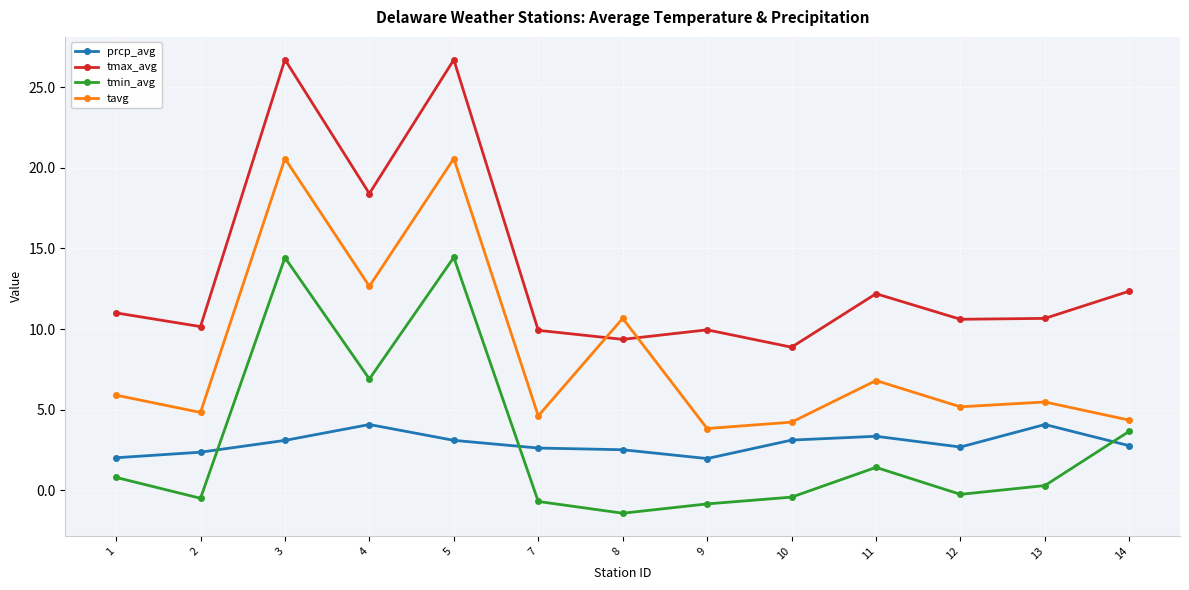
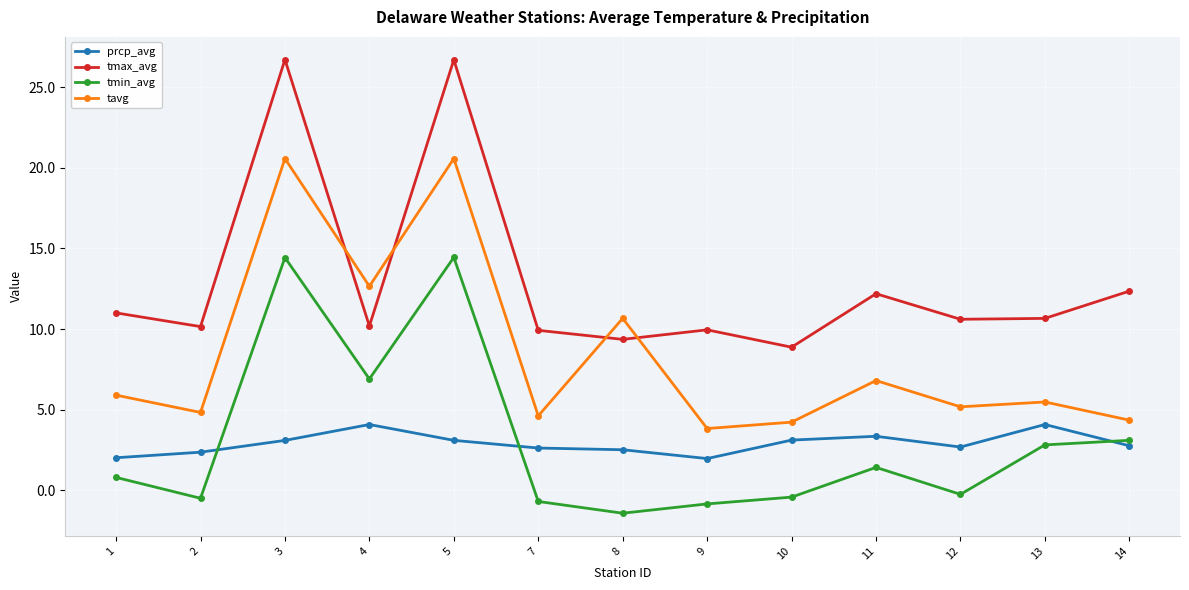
  {
    "prcp_avg": {
      "1": 2.0,
      "2": 2.4,
      "3": 3.1,
      "4": 4.1,
      "5": 3.1,
      "7": 2.6,
      "8": 2.5,
      "9": 2.0,
      "10": 3.1,
      "11": 3.3,
      "12": 2.7,
      "13": 4.1,
      "14": 2.8
    },
    "tmax_avg": {
      "1": 11.0,
      "2": 10.2,
      "3": 26.7,
-     "4": 18.4,
+     "4": 10.2,
      "5": 26.7,
      "7": 9.9,
      "8": 9.4,
      "9": 9.9,
      "10": 8.9,
      "11": 12.2,
      "12": 10.6,
      "13": 10.7,
      "14": 12.4
    },
    "tmin_avg": {
      "1": 0.8,
      "2": -0.5,
      "3": 14.4,
      "4": 6.9,
      "5": 14.4,
      "7": -0.7,
      "8": -1.4,
      "9": -0.9,
      "10": -0.4,
      "11": 1.4,
      "12": -0.3,
-     "13": 0.3,
-     "14": 3.7
+     "13": 2.8,
+     "14": 3.1
    },
    "tavg": {
      "1": 5.9,
      "2": 4.8,
      "3": 20.6,
      "4": 12.7,
      "5": 20.6,
      "7": 4.6,
      "8": 10.7,
      "9": 3.8,
      "10": 4.2,
      "11": 6.8,
      "12": 5.2,
      "13": 5.5,
      "14": 4.3
    }
  }
